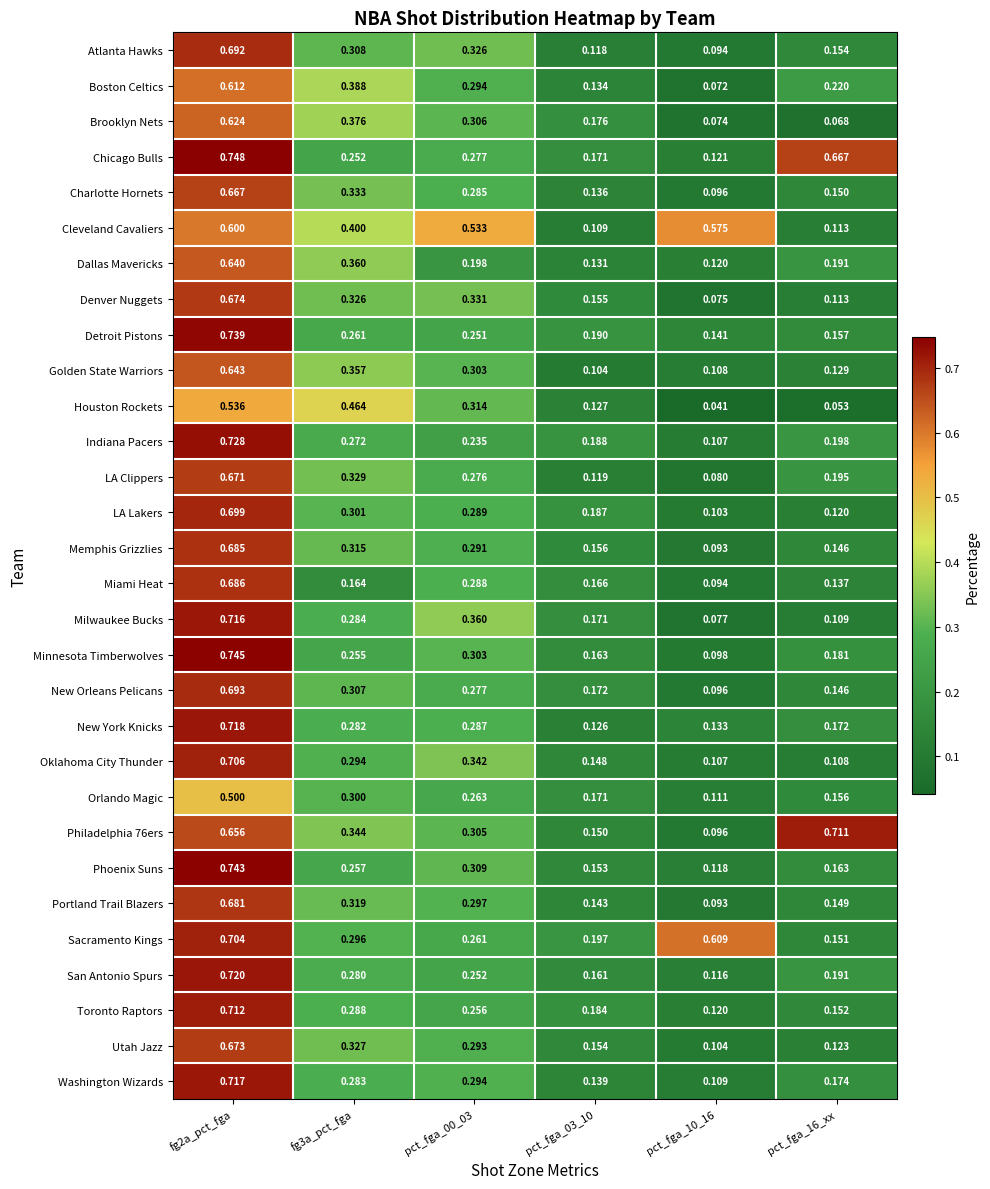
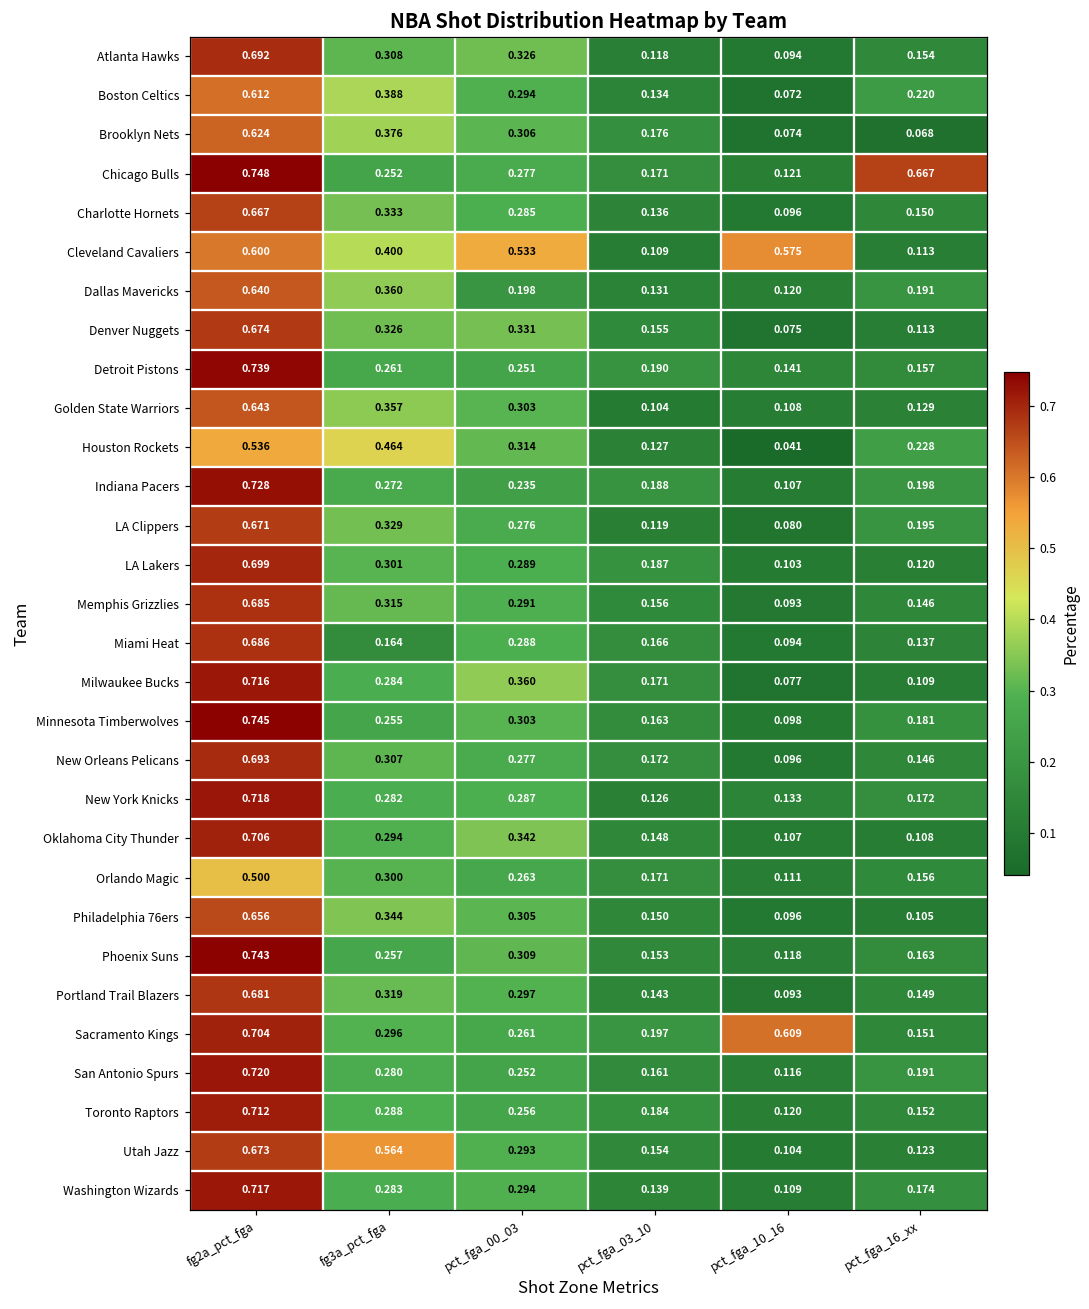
  {
    "Atlanta Hawks": {
      "fg2a_pct_fga": 0.692,
      "fg3a_pct_fga": 0.308,
      "pct_fga_00_03": 0.326,
      "pct_fga_03_10": 0.118,
      "pct_fga_10_16": 0.094,
      "pct_fga_16_xx": 0.154
    },
    "Boston Celtics": {
      "fg2a_pct_fga": 0.612,
      "fg3a_pct_fga": 0.388,
      "pct_fga_00_03": 0.294,
      "pct_fga_03_10": 0.134,
      "pct_fga_10_16": 0.072,
      "pct_fga_16_xx": 0.220
    },
    "Brooklyn Nets": {
      "fg2a_pct_fga": 0.624,
      "fg3a_pct_fga": 0.376,
      "pct_fga_00_03": 0.306,
      "pct_fga_03_10": 0.176,
      "pct_fga_10_16": 0.074,
      "pct_fga_16_xx": 0.068
    },
    "Chicago Bulls": {
      "fg2a_pct_fga": 0.748,
      "fg3a_pct_fga": 0.252,
      "pct_fga_00_03": 0.277,
      "pct_fga_03_10": 0.171,
      "pct_fga_10_16": 0.121,
      "pct_fga_16_xx": 0.667
    },
    "Charlotte Hornets": {
      "fg2a_pct_fga": 0.667,
      "fg3a_pct_fga": 0.333,
      "pct_fga_00_03": 0.285,
      "pct_fga_03_10": 0.136,
      "pct_fga_10_16": 0.096,
      "pct_fga_16_xx": 0.150
    },
    "Cleveland Cavaliers": {
      "fg2a_pct_fga": 0.600,
      "fg3a_pct_fga": 0.400,
      "pct_fga_00_03": 0.533,
      "pct_fga_03_10": 0.109,
      "pct_fga_10_16": 0.575,
      "pct_fga_16_xx": 0.113
    },
    "Dallas Mavericks": {
      "fg2a_pct_fga": 0.640,
      "fg3a_pct_fga": 0.360,
      "pct_fga_00_03": 0.198,
      "pct_fga_03_10": 0.131,
      "pct_fga_10_16": 0.120,
      "pct_fga_16_xx": 0.191
    },
    "Denver Nuggets": {
      "fg2a_pct_fga": 0.674,
      "fg3a_pct_fga": 0.326,
      "pct_fga_00_03": 0.331,
      "pct_fga_03_10": 0.155,
      "pct_fga_10_16": 0.075,
      "pct_fga_16_xx": 0.113
    },
    "Detroit Pistons": {
      "fg2a_pct_fga": 0.739,
      "fg3a_pct_fga": 0.261,
      "pct_fga_00_03": 0.251,
      "pct_fga_03_10": 0.190,
      "pct_fga_10_16": 0.141,
      "pct_fga_16_xx": 0.157
    },
    "Golden State Warriors": {
      "fg2a_pct_fga": 0.643,
      "fg3a_pct_fga": 0.357,
      "pct_fga_00_03": 0.303,
      "pct_fga_03_10": 0.104,
      "pct_fga_10_16": 0.108,
      "pct_fga_16_xx": 0.129
    },
    "Houston Rockets": {
      "fg2a_pct_fga": 0.536,
      "fg3a_pct_fga": 0.464,
      "pct_fga_00_03": 0.314,
      "pct_fga_03_10": 0.127,
      "pct_fga_10_16": 0.041,
-     "pct_fga_16_xx": 0.053
+     "pct_fga_16_xx": 0.228
    },
    "Indiana Pacers": {
      "fg2a_pct_fga": 0.728,
      "fg3a_pct_fga": 0.272,
      "pct_fga_00_03": 0.235,
      "pct_fga_03_10": 0.188,
      "pct_fga_10_16": 0.107,
      "pct_fga_16_xx": 0.198
    },
    "LA Clippers": {
      "fg2a_pct_fga": 0.671,
      "fg3a_pct_fga": 0.329,
      "pct_fga_00_03": 0.276,
      "pct_fga_03_10": 0.119,
      "pct_fga_10_16": 0.080,
      "pct_fga_16_xx": 0.195
    },
    "LA Lakers": {
      "fg2a_pct_fga": 0.699,
      "fg3a_pct_fga": 0.301,
      "pct_fga_00_03": 0.289,
      "pct_fga_03_10": 0.187,
      "pct_fga_10_16": 0.103,
      "pct_fga_16_xx": 0.120
    },
    "Memphis Grizzlies": {
      "fg2a_pct_fga": 0.685,
      "fg3a_pct_fga": 0.315,
      "pct_fga_00_03": 0.291,
      "pct_fga_03_10": 0.156,
      "pct_fga_10_16": 0.093,
      "pct_fga_16_xx": 0.146
    },
    "Miami Heat": {
      "fg2a_pct_fga": 0.686,
      "fg3a_pct_fga": 0.164,
      "pct_fga_00_03": 0.288,
      "pct_fga_03_10": 0.166,
      "pct_fga_10_16": 0.094,
      "pct_fga_16_xx": 0.137
    },
    "Milwaukee Bucks": {
      "fg2a_pct_fga": 0.716,
      "fg3a_pct_fga": 0.284,
      "pct_fga_00_03": 0.360,
      "pct_fga_03_10": 0.171,
      "pct_fga_10_16": 0.077,
      "pct_fga_16_xx": 0.109
    },
    "Minnesota Timberwolves": {
      "fg2a_pct_fga": 0.745,
      "fg3a_pct_fga": 0.255,
      "pct_fga_00_03": 0.303,
      "pct_fga_03_10": 0.163,
      "pct_fga_10_16": 0.098,
      "pct_fga_16_xx": 0.181
    },
    "New Orleans Pelicans": {
      "fg2a_pct_fga": 0.693,
      "fg3a_pct_fga": 0.307,
      "pct_fga_00_03": 0.277,
      "pct_fga_03_10": 0.172,
      "pct_fga_10_16": 0.096,
      "pct_fga_16_xx": 0.146
    },
    "New York Knicks": {
      "fg2a_pct_fga": 0.718,
      "fg3a_pct_fga": 0.282,
      "pct_fga_00_03": 0.287,
      "pct_fga_03_10": 0.126,
      "pct_fga_10_16": 0.133,
      "pct_fga_16_xx": 0.172
    },
    "Oklahoma City Thunder": {
      "fg2a_pct_fga": 0.706,
      "fg3a_pct_fga": 0.294,
      "pct_fga_00_03": 0.342,
      "pct_fga_03_10": 0.148,
      "pct_fga_10_16": 0.107,
      "pct_fga_16_xx": 0.108
    },
    "Orlando Magic": {
      "fg2a_pct_fga": 0.500,
      "fg3a_pct_fga": 0.300,
      "pct_fga_00_03": 0.263,
      "pct_fga_03_10": 0.171,
      "pct_fga_10_16": 0.111,
      "pct_fga_16_xx": 0.156
    },
    "Philadelphia 76ers": {
      "fg2a_pct_fga": 0.656,
      "fg3a_pct_fga": 0.344,
      "pct_fga_00_03": 0.305,
      "pct_fga_03_10": 0.150,
      "pct_fga_10_16": 0.096,
-     "pct_fga_16_xx": 0.711
+     "pct_fga_16_xx": 0.105
    },
    "Phoenix Suns": {
      "fg2a_pct_fga": 0.743,
      "fg3a_pct_fga": 0.257,
      "pct_fga_00_03": 0.309,
      "pct_fga_03_10": 0.153,
      "pct_fga_10_16": 0.118,
      "pct_fga_16_xx": 0.163
    },
    "Portland Trail Blazers": {
      "fg2a_pct_fga": 0.681,
      "fg3a_pct_fga": 0.319,
      "pct_fga_00_03": 0.297,
      "pct_fga_03_10": 0.143,
      "pct_fga_10_16": 0.093,
      "pct_fga_16_xx": 0.149
    },
    "Sacramento Kings": {
      "fg2a_pct_fga": 0.704,
      "fg3a_pct_fga": 0.296,
      "pct_fga_00_03": 0.261,
      "pct_fga_03_10": 0.197,
      "pct_fga_10_16": 0.609,
      "pct_fga_16_xx": 0.151
    },
    "San Antonio Spurs": {
      "fg2a_pct_fga": 0.720,
      "fg3a_pct_fga": 0.280,
      "pct_fga_00_03": 0.252,
      "pct_fga_03_10": 0.161,
      "pct_fga_10_16": 0.116,
      "pct_fga_16_xx": 0.191
    },
    "Toronto Raptors": {
      "fg2a_pct_fga": 0.712,
      "fg3a_pct_fga": 0.288,
      "pct_fga_00_03": 0.256,
      "pct_fga_03_10": 0.184,
      "pct_fga_10_16": 0.120,
      "pct_fga_16_xx": 0.152
    },
    "Utah Jazz": {
      "fg2a_pct_fga": 0.673,
-     "fg3a_pct_fga": 0.327,
+     "fg3a_pct_fga": 0.564,
      "pct_fga_00_03": 0.293,
      "pct_fga_03_10": 0.154,
      "pct_fga_10_16": 0.104,
      "pct_fga_16_xx": 0.123
    },
    "Washington Wizards": {
      "fg2a_pct_fga": 0.717,
      "fg3a_pct_fga": 0.283,
      "pct_fga_00_03": 0.294,
      "pct_fga_03_10": 0.139,
      "pct_fga_10_16": 0.109,
      "pct_fga_16_xx": 0.174
    }
  }
